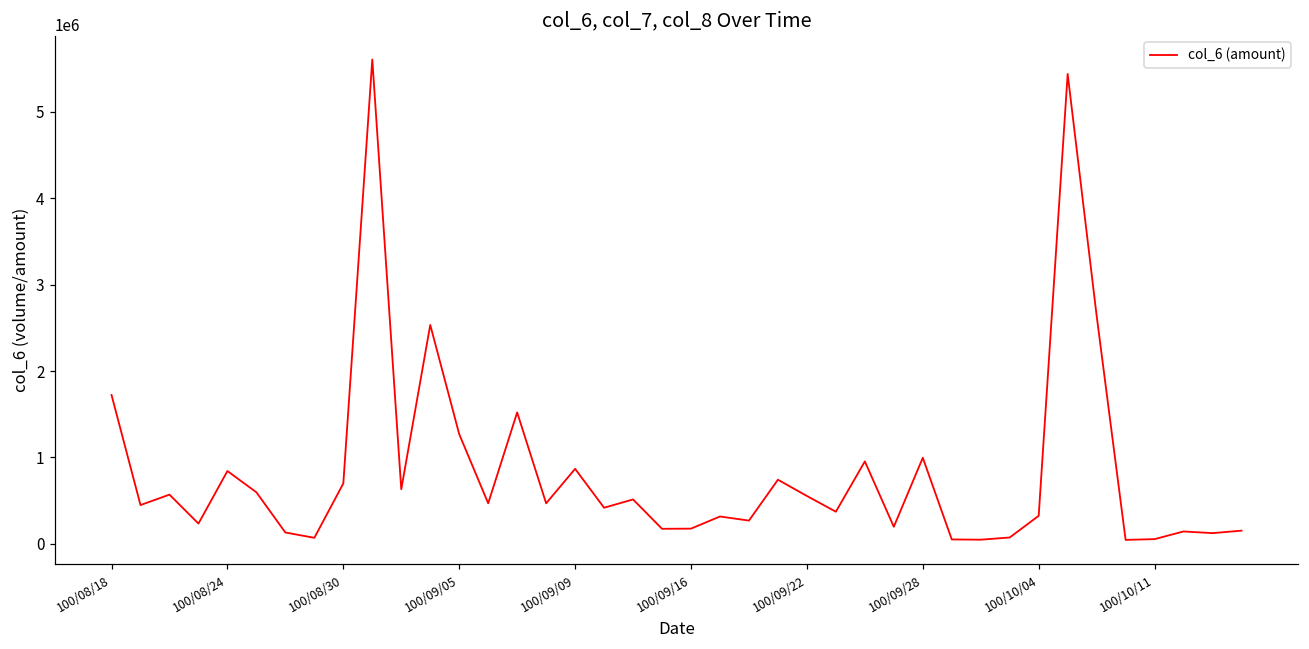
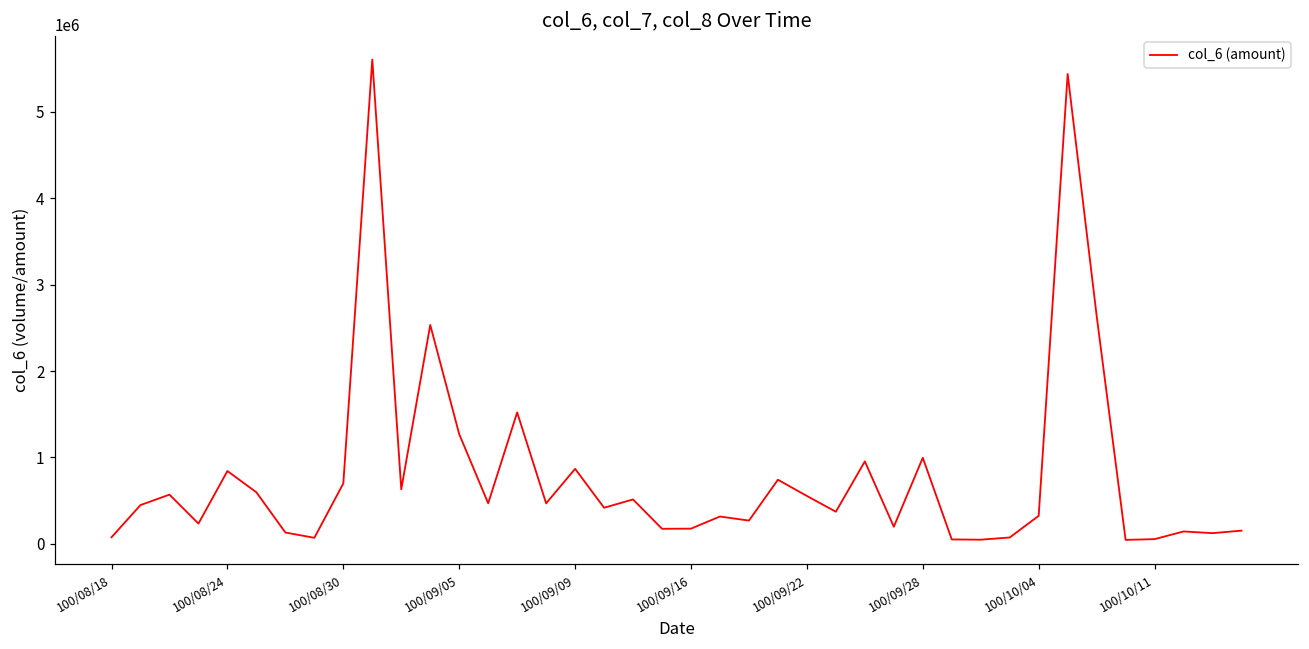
  {
-   "100/08/18": 1700000,
+   "100/08/18": 100000,
    "100/08/24": 800000,
    "100/08/30": 700000,
    "100/09/05": 1300000,
    "100/09/09": 900000,
    "100/09/16": 200000,
    "100/09/22": 600000,
    "100/09/28": 1000000,
    "100/10/04": 300000,
    "100/10/11": 100000
  }
